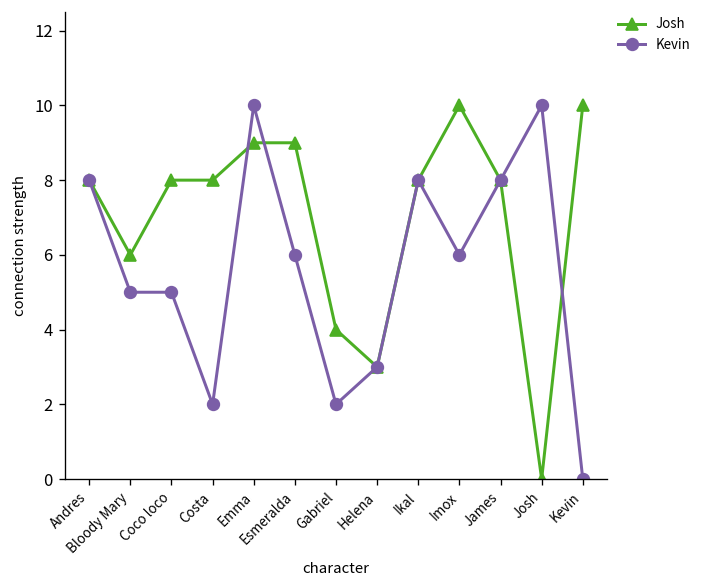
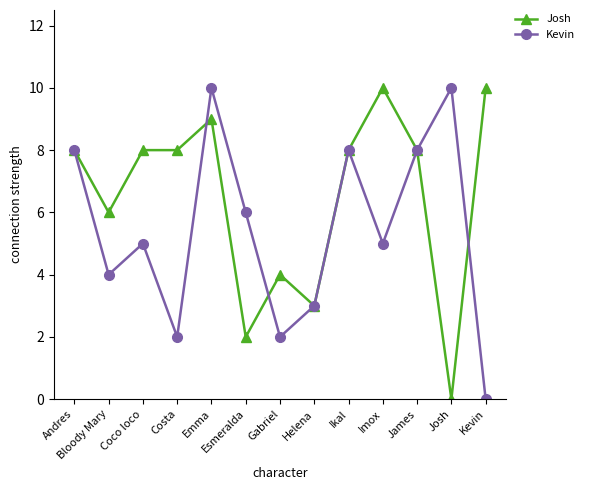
  {
    "Josh": {
      "Bloody Mary": 6,
      "Coco loco": 8,
      "Costa": 8,
      "Emma": 9,
-     "Esmeralda": 9,
+     "Esmeralda": 2,
      "Gabriel": 4,
      "Imox": 10,
      "Josh": 0,
      "Kevin": 10
    },
    "Kevin": {
-     "Bloody Mary": 5,
+     "Bloody Mary": 4,
      "Coco loco": 5,
      "Costa": 2,
      "Emma": 10,
      "Esmeralda": 6,
      "Gabriel": 2,
-     "Imox": 6,
+     "Imox": 5,
      "Josh": 10,
      "Kevin": 0
    }
  }
